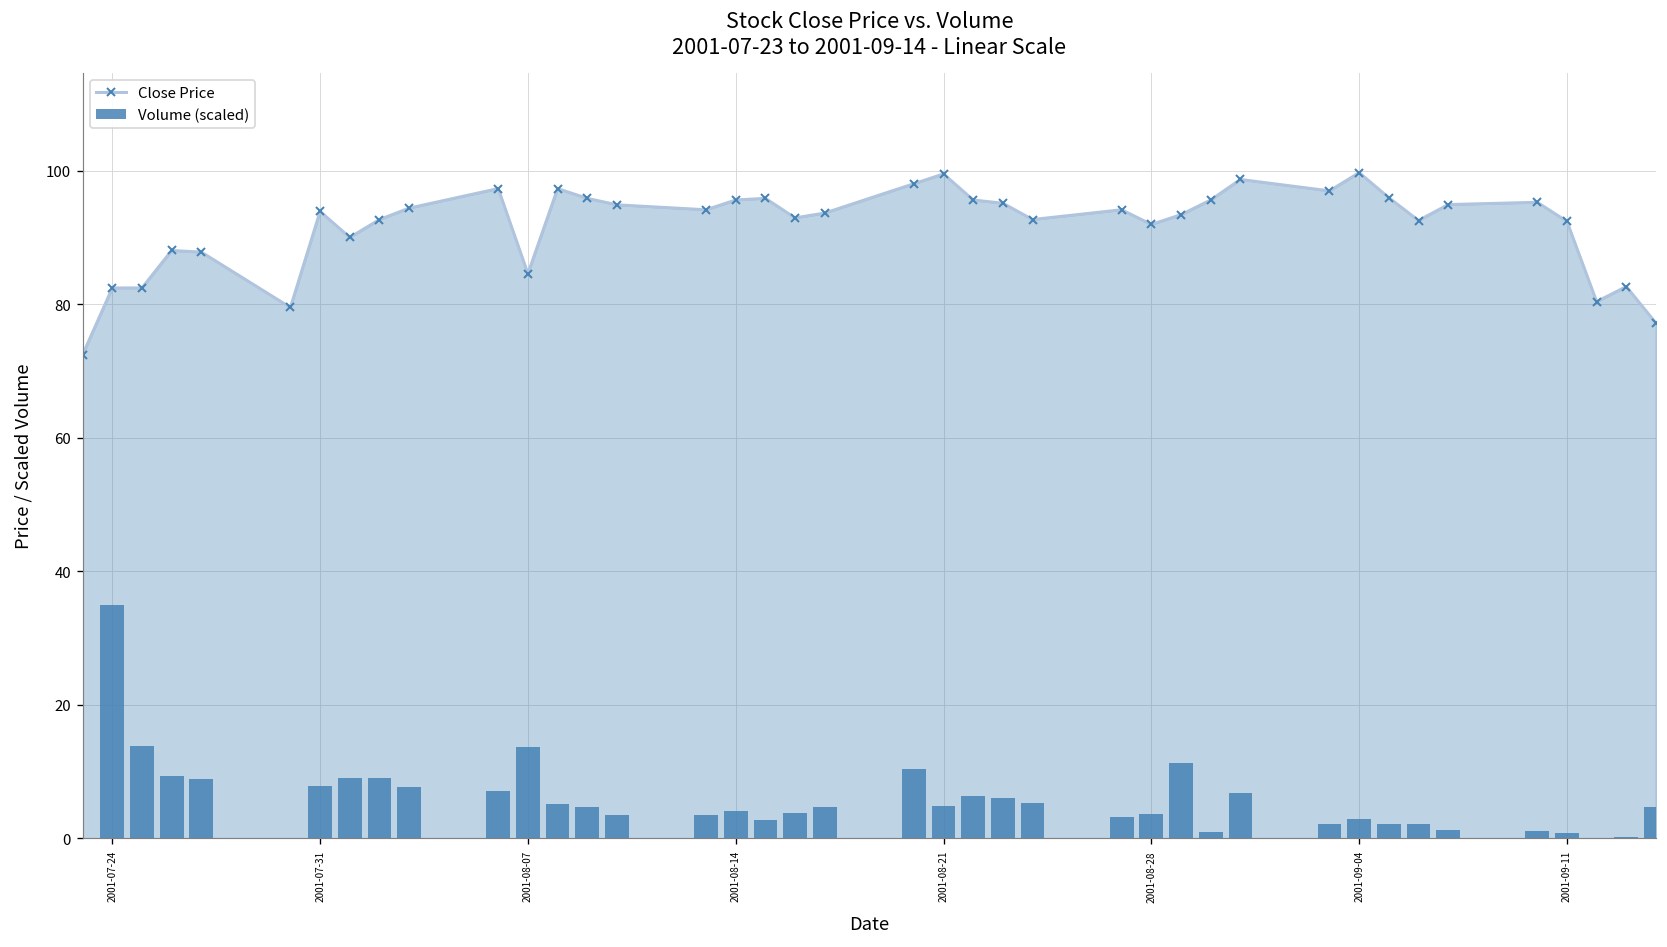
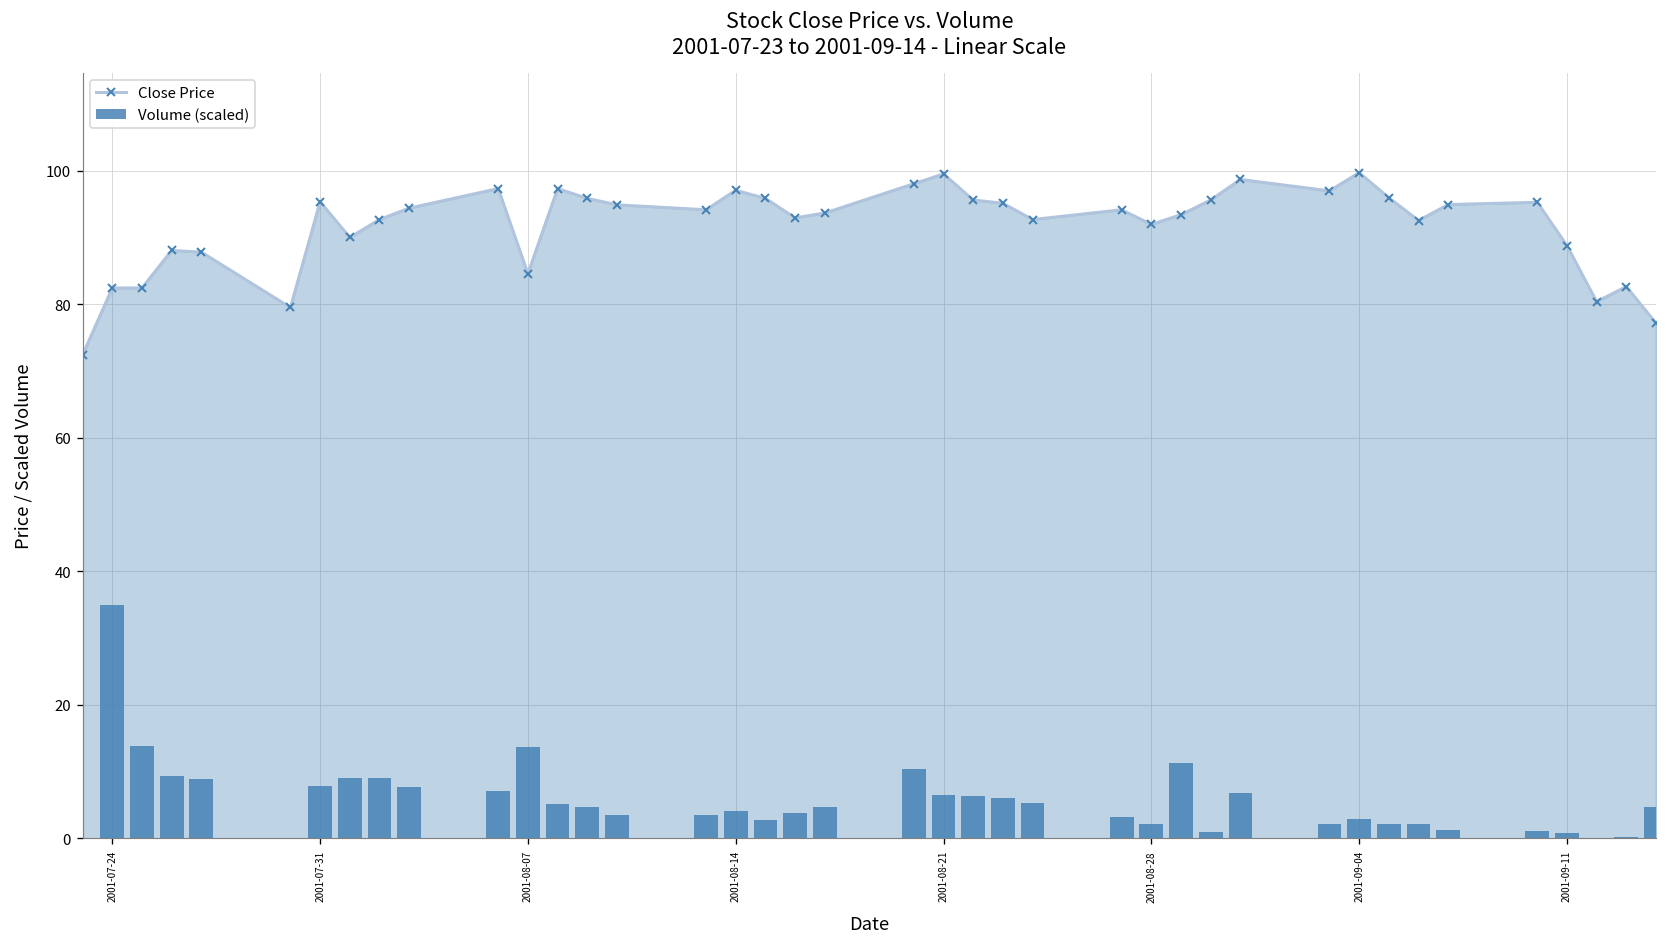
  {
    "Close Price": {
      "2001-07-24": 82,
-     "2001-07-31": 94,
+     "2001-07-31": 95,
      "2001-08-07": 85,
-     "2001-08-14": 96,
+     "2001-08-14": 97,
      "2001-08-21": 100,
      "2001-08-28": 92,
      "2001-09-04": 100,
-     "2001-09-11": 92
+     "2001-09-11": 89
    },
    "Volume (scaled)": {
      "2001-07-24": 35,
      "2001-07-31": 8,
      "2001-08-07": 14,
      "2001-08-14": 4,
-     "2001-08-21": 5,
-     "2001-08-28": 4,
+     "2001-08-21": 7,
+     "2001-08-28": 2,
      "2001-09-04": 3,
      "2001-09-11": 1
    }
  }
